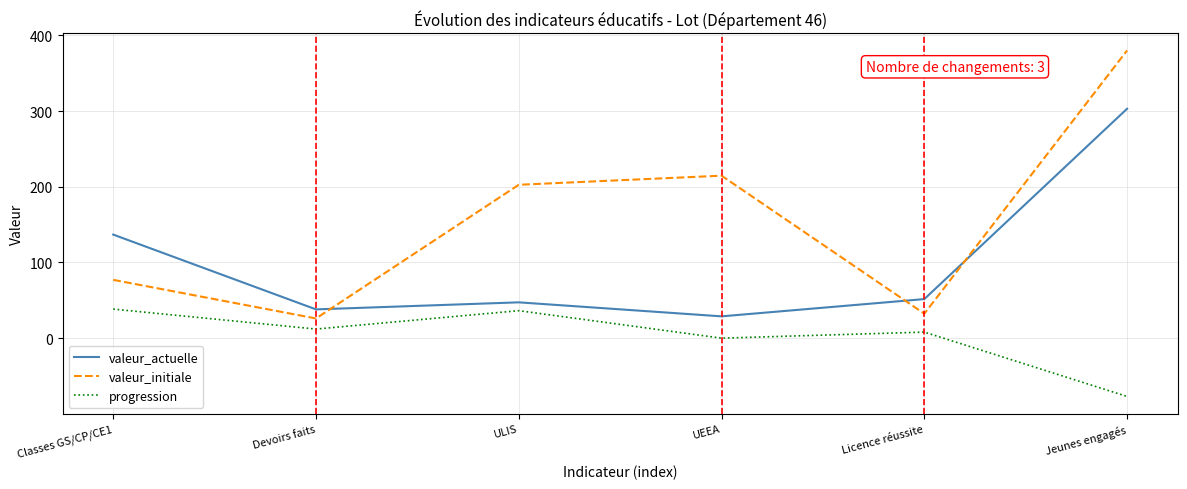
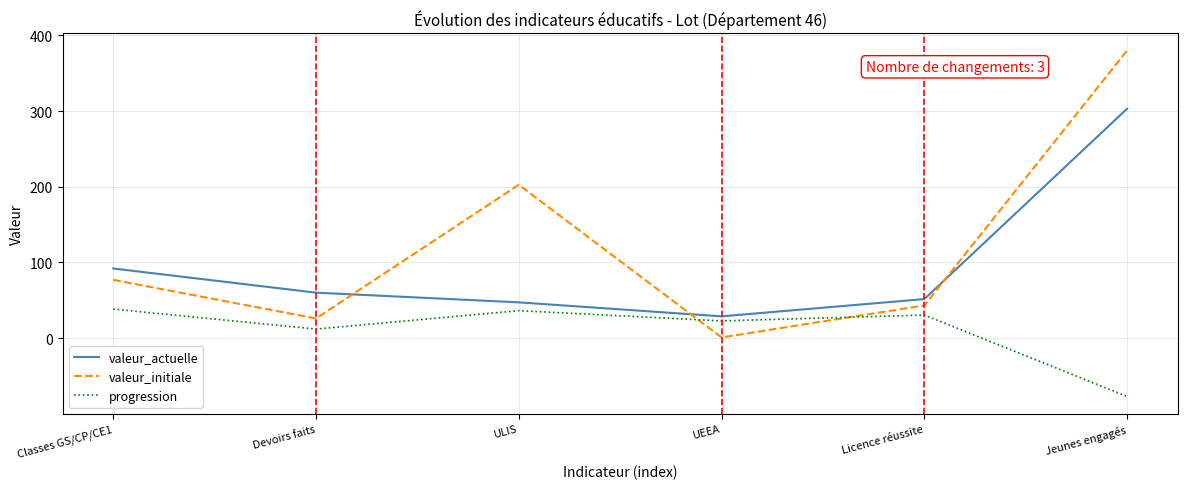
  {
    "valeur_actuelle": {
-     "Classes GS/CP/CE1": 140,
-     "Devoirs faits": 40,
+     "Classes GS/CP/CE1": 90,
+     "Devoirs faits": 60,
      "ULIS": 50,
      "UEEA": 30,
      "Licence réussite": 50,
      "Jeunes engagés": 300
    },
    "valeur_initiale": {
      "Classes GS/CP/CE1": 80,
      "Devoirs faits": 30,
      "ULIS": 200,
-     "UEEA": 210,
-     "Licence réussite": 30,
+     "UEEA": 0,
+     "Licence réussite": 40,
      "Jeunes engagés": 380
    },
    "progression": {
      "Classes GS/CP/CE1": 40,
      "Devoirs faits": 10,
      "ULIS": 40,
-     "UEEA": 0,
-     "Licence réussite": 10,
+     "UEEA": 20,
+     "Licence réussite": 30,
      "Jeunes engagés": -80
    }
  }
